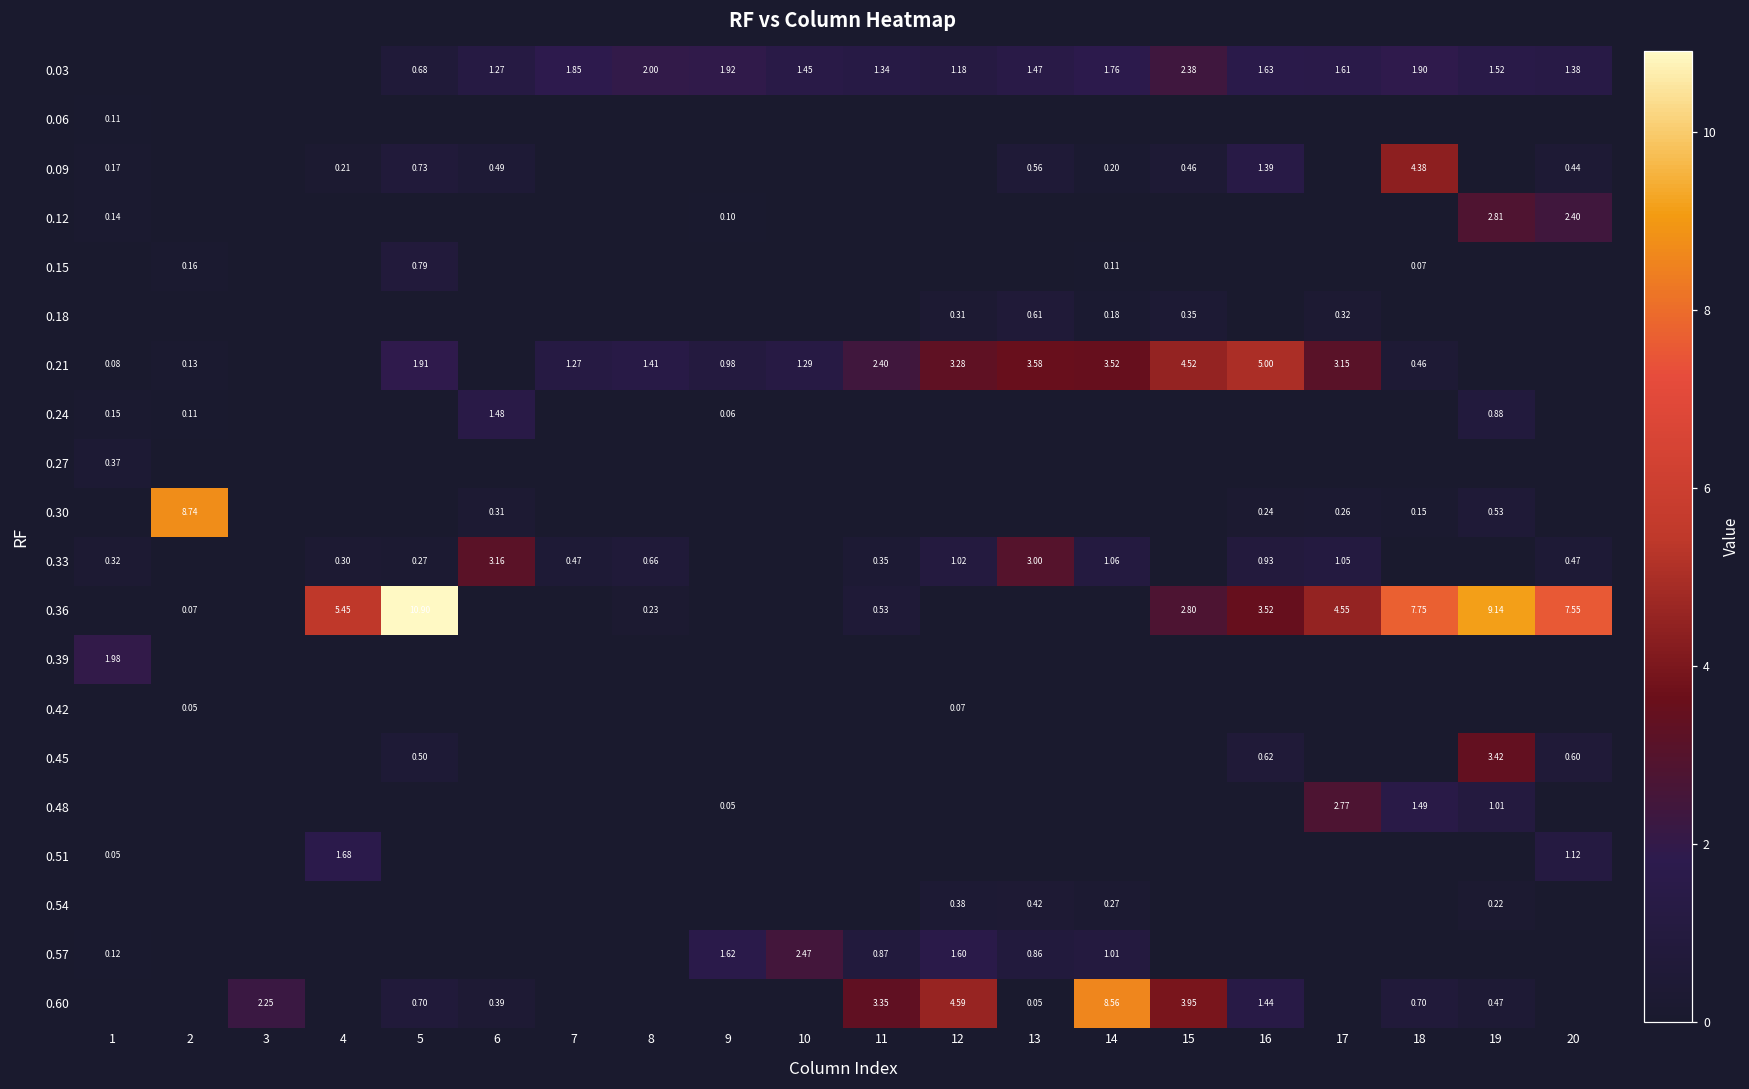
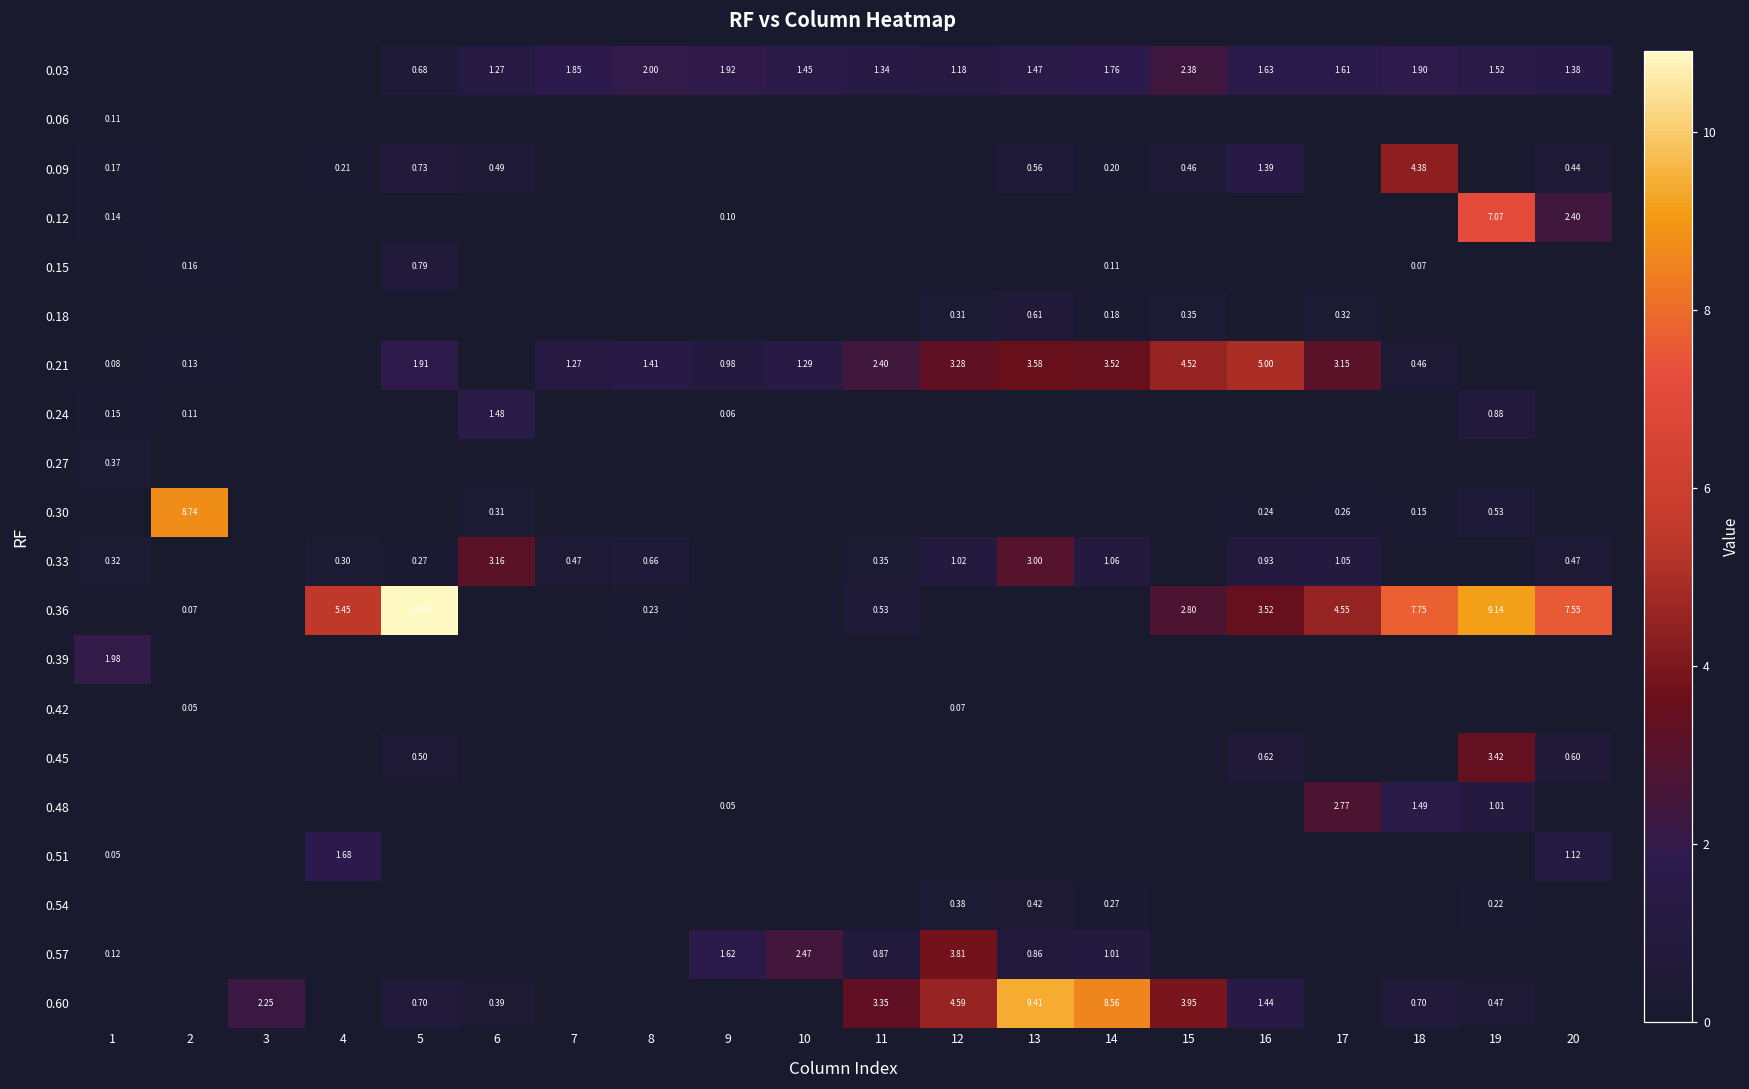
  {
    "0.03": {
      "5": 0.68,
      "6": 1.27,
      "7": 1.85,
      "8": 2.00,
      "9": 1.92,
      "10": 1.45,
      "11": 1.34,
      "12": 1.18,
      "13": 1.47,
      "14": 1.76,
      "15": 2.38,
      "16": 1.63,
      "17": 1.61,
      "18": 1.90,
      "19": 1.52,
      "20": 1.38
    },
    "0.06": {
      "1": 0.11
    },
    "0.09": {
      "1": 0.17,
      "4": 0.21,
      "5": 0.73,
      "6": 0.49,
      "13": 0.56,
      "14": 0.20,
      "15": 0.46,
      "16": 1.39,
      "18": 4.38,
      "20": 0.44
    },
    "0.12": {
      "1": 0.14,
      "9": 0.10,
-     "19": 2.81,
+     "19": 7.07,
      "20": 2.40
    },
    "0.15": {
      "2": 0.16,
      "5": 0.79,
      "14": 0.11,
      "18": 0.07
    },
    "0.18": {
      "12": 0.31,
      "13": 0.61,
      "14": 0.18,
      "15": 0.35,
      "17": 0.32
    },
    "0.21": {
      "1": 0.08,
      "2": 0.13,
      "5": 1.91,
      "7": 1.27,
      "8": 1.41,
      "9": 0.98,
      "10": 1.29,
      "11": 2.40,
      "12": 3.28,
      "13": 3.58,
      "14": 3.52,
      "15": 4.52,
      "16": 5.00,
      "17": 3.15,
      "18": 0.46
    },
    "0.24": {
      "1": 0.15,
      "2": 0.11,
      "6": 1.48,
      "9": 0.06,
      "19": 0.88
    },
    "0.27": {
      "1": 0.37
    },
    "0.30": {
      "2": 8.74,
      "6": 0.31,
      "16": 0.24,
      "17": 0.26,
      "18": 0.15,
      "19": 0.53
    },
    "0.33": {
      "1": 0.32,
      "4": 0.30,
      "5": 0.27,
      "6": 3.16,
      "7": 0.47,
      "8": 0.66,
      "11": 0.35,
      "12": 1.02,
      "13": 3.00,
      "14": 1.06,
      "16": 0.93,
      "17": 1.05,
      "20": 0.47
    },
    "0.36": {
      "2": 0.07,
      "4": 5.45,
      "5": 10.90,
      "8": 0.23,
      "11": 0.53,
      "15": 2.80,
      "16": 3.52,
      "17": 4.55,
      "18": 7.75,
      "19": 9.14,
      "20": 7.55
    },
    "0.39": {
      "1": 1.98
    },
    "0.42": {
      "2": 0.05,
      "12": 0.07
    },
    "0.45": {
      "5": 0.50,
      "16": 0.62,
      "19": 3.42,
      "20": 0.60
    },
    "0.48": {
      "9": 0.05,
      "17": 2.77,
      "18": 1.49,
      "19": 1.01
    },
    "0.51": {
      "1": 0.05,
      "4": 1.68,
      "20": 1.12
    },
    "0.54": {
      "12": 0.38,
      "13": 0.42,
      "14": 0.27,
      "19": 0.22
    },
    "0.57": {
      "1": 0.12,
      "9": 1.62,
      "10": 2.47,
      "11": 0.87,
-     "12": 1.60,
+     "12": 3.81,
      "13": 0.86,
      "14": 1.01
    },
    "0.60": {
      "3": 2.25,
      "5": 0.70,
      "6": 0.39,
      "11": 3.35,
      "12": 4.59,
-     "13": 0.05,
+     "13": 9.41,
      "14": 8.56,
      "15": 3.95,
      "16": 1.44,
      "18": 0.70,
      "19": 0.47
    }
  }
